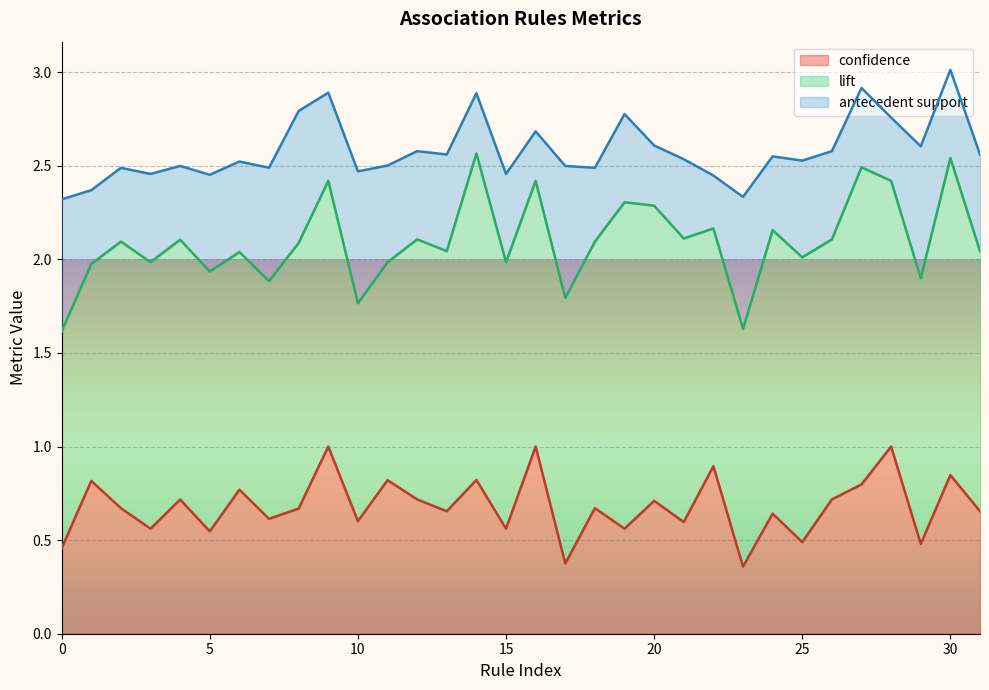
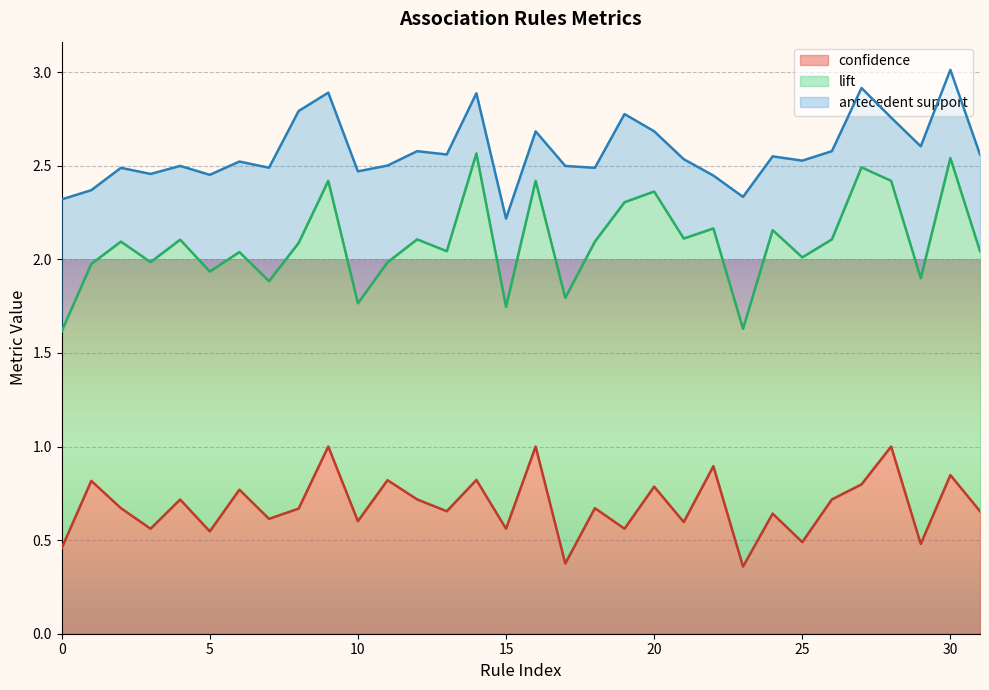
  {
    "confidence": {
      "0": 0.46,
      "5": 0.55,
      "10": 0.60,
      "15": 0.56,
-     "20": 0.71,
+     "20": 0.79,
      "25": 0.49,
      "30": 0.85
    },
    "lift": {
      "0": 1.16,
      "5": 1.39,
      "10": 1.16,
-     "15": 1.42,
+     "15": 1.19,
      "20": 1.58,
      "25": 1.52,
      "30": 1.69
    },
    "antecedent support": {
      "0": 0.70,
      "5": 0.52,
      "10": 0.70,
      "15": 0.47,
      "20": 0.32,
      "25": 0.52
    }
  }
